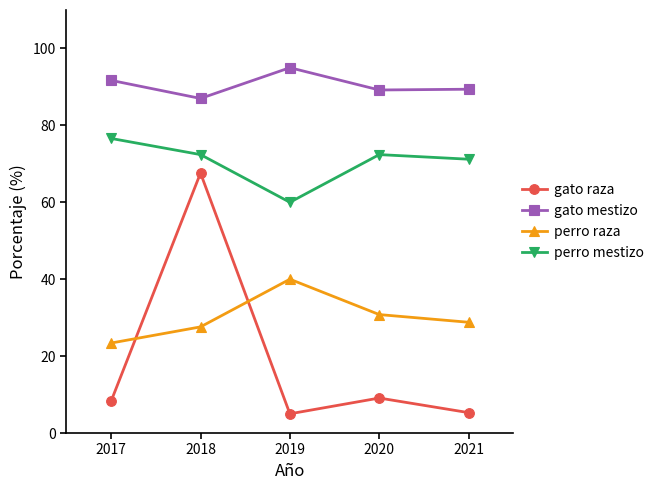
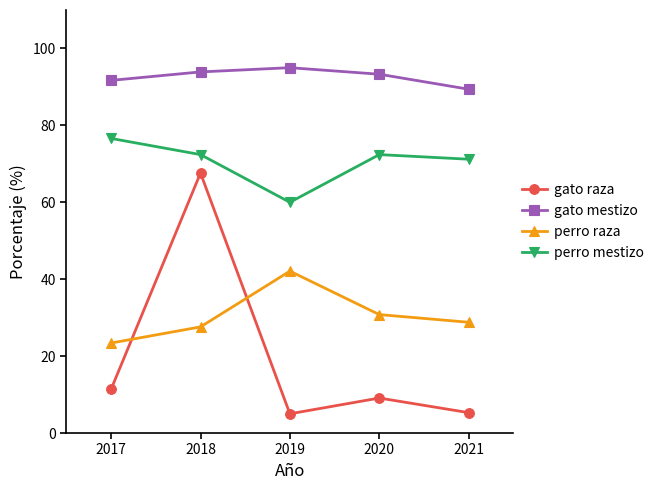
  {
    "gato raza": {
-     "2017": 8,
+     "2017": 11,
      "2018": 68,
      "2019": 5,
      "2020": 9,
      "2021": 5
    },
    "gato mestizo": {
      "2017": 92,
-     "2018": 87,
+     "2018": 94,
      "2019": 95,
-     "2020": 89,
+     "2020": 93,
      "2021": 89
    },
    "perro raza": {
      "2017": 23,
      "2018": 28,
-     "2019": 40,
+     "2019": 42,
      "2020": 31,
      "2021": 29
    },
    "perro mestizo": {
      "2017": 77,
      "2018": 72,
      "2019": 60,
      "2020": 72,
      "2021": 71
    }
  }
